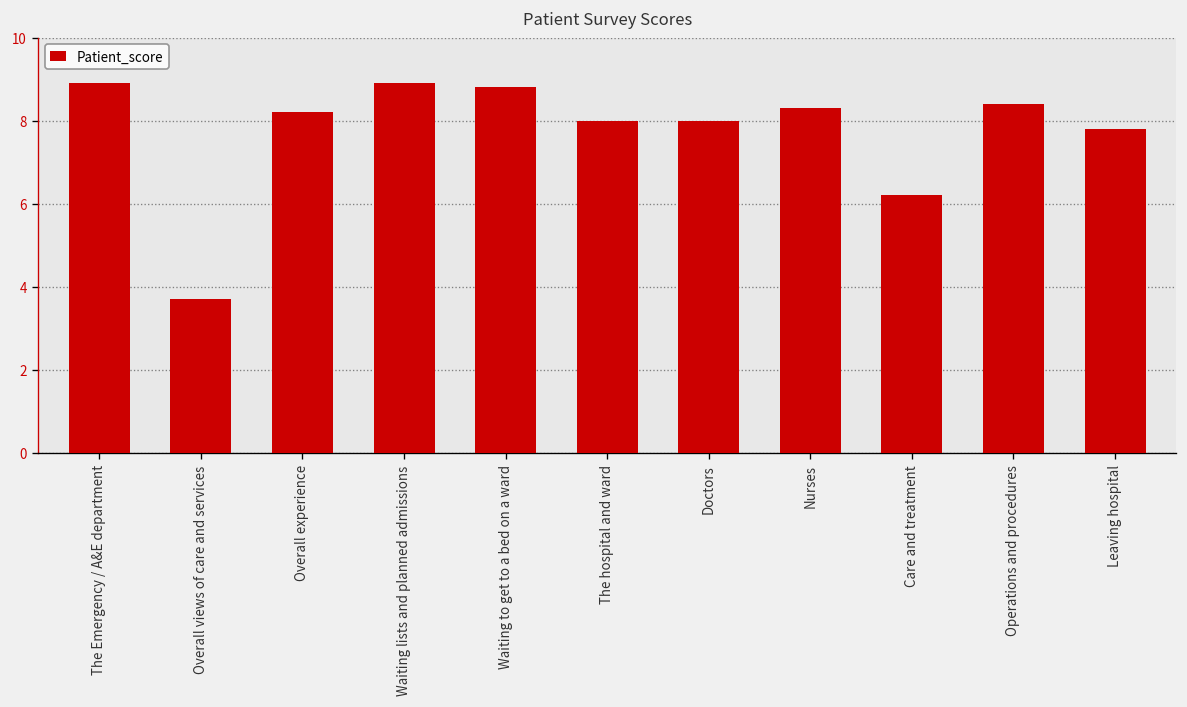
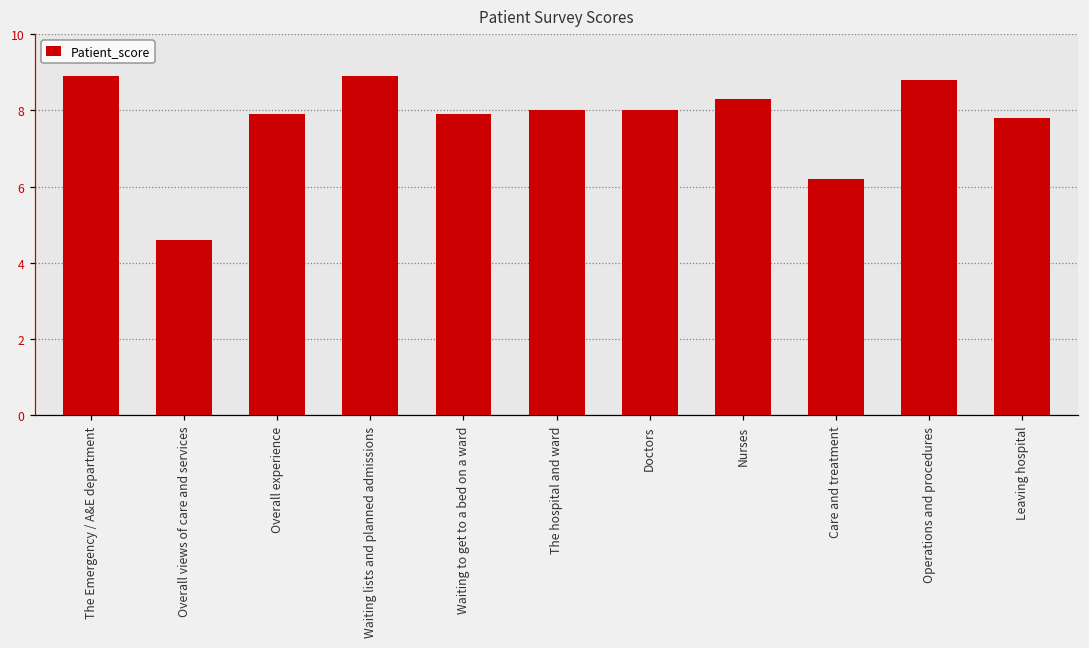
  {
    "The Emergency / A&E department": 8.9,
-   "Overall views of care and services": 3.7,
-   "Overall experience": 8.2,
+   "Overall views of care and services": 4.6,
+   "Overall experience": 7.9,
    "Waiting lists and planned admissions": 8.9,
-   "Waiting to get to a bed on a ward": 8.8,
+   "Waiting to get to a bed on a ward": 7.9,
    "The hospital and ward": 8.0,
    "Doctors": 8.0,
    "Nurses": 8.3,
    "Care and treatment": 6.2,
-   "Operations and procedures": 8.4,
+   "Operations and procedures": 8.8,
    "Leaving hospital": 7.8
  }
